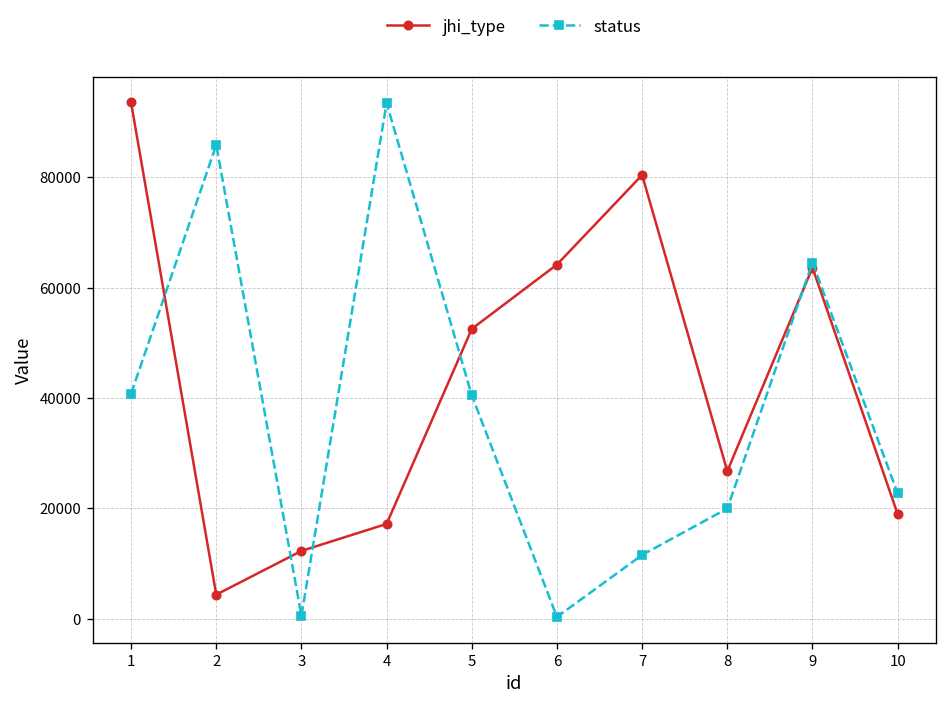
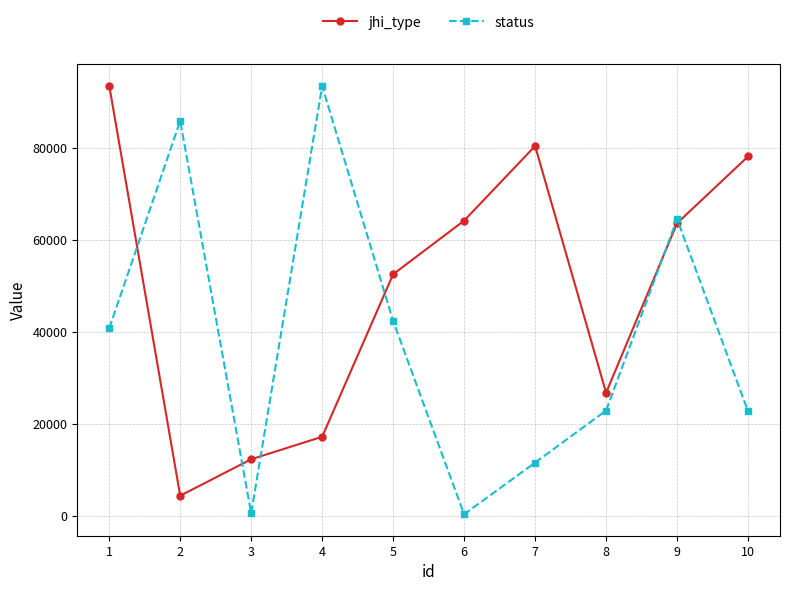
  {
    "jhi_type": {
      "1": 94000,
      "2": 4000,
      "3": 12000,
      "4": 17000,
      "5": 53000,
      "6": 64000,
      "7": 80000,
      "8": 27000,
      "9": 64000,
-     "10": 19000
+     "10": 78000
    },
    "status": {
      "1": 41000,
      "2": 86000,
      "3": 1000,
      "4": 93000,
-     "5": 40000,
+     "5": 42000,
      "6": 0,
      "7": 12000,
-     "8": 20000,
+     "8": 23000,
      "9": 65000,
      "10": 23000
    }
  }
